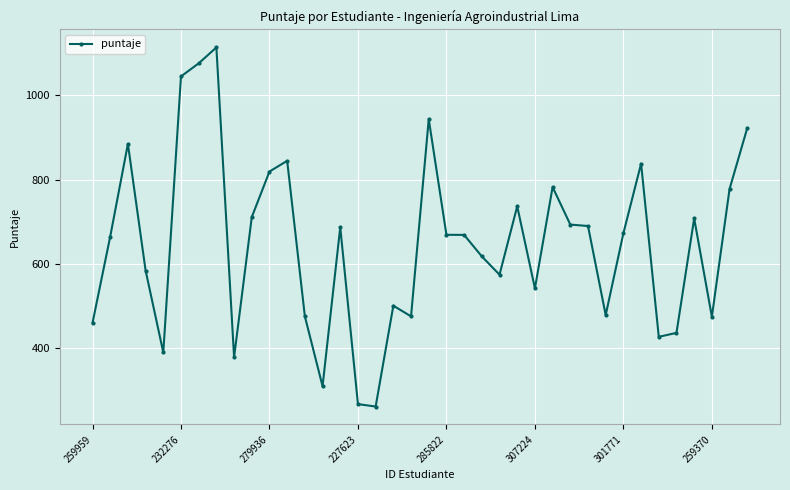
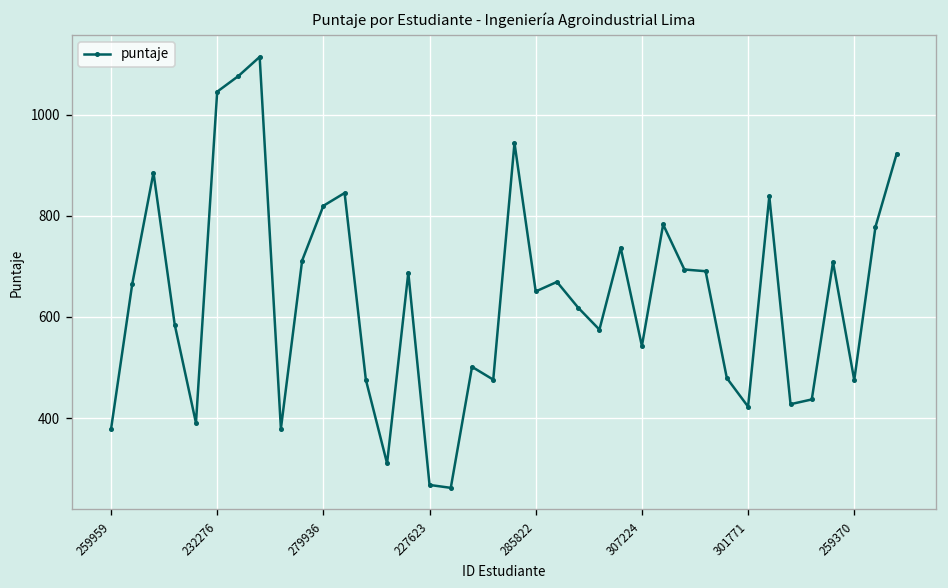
  {
-   "259959": 460,
+   "259959": 380,
    "232276": 1050,
    "279936": 820,
    "227623": 270,
-   "285822": 670,
+   "285822": 650,
    "307224": 540,
-   "301771": 670,
+   "301771": 420,
    "259370": 470
  }
